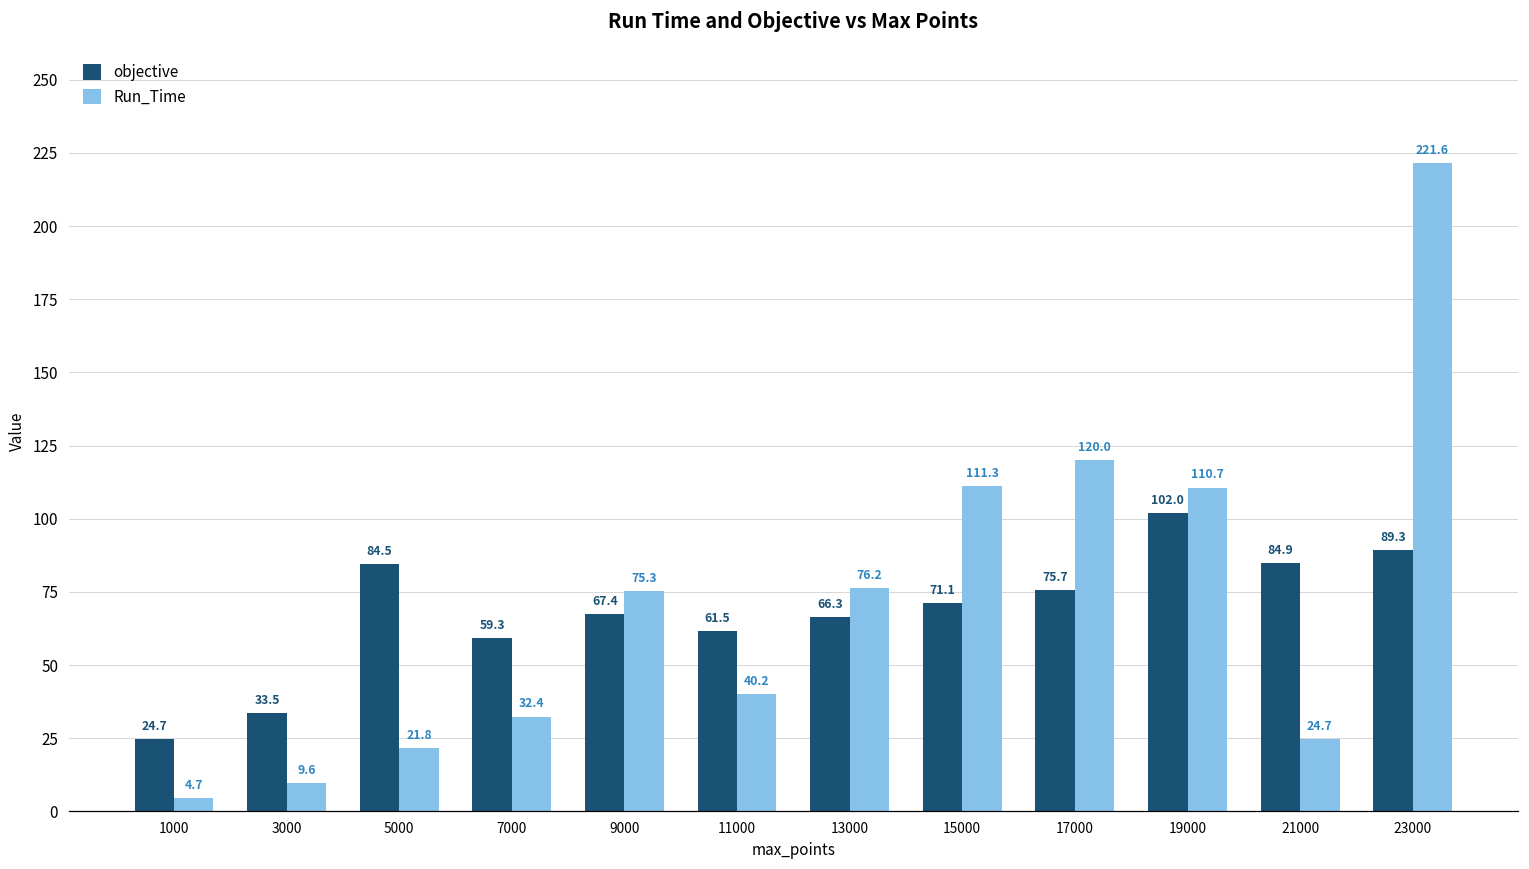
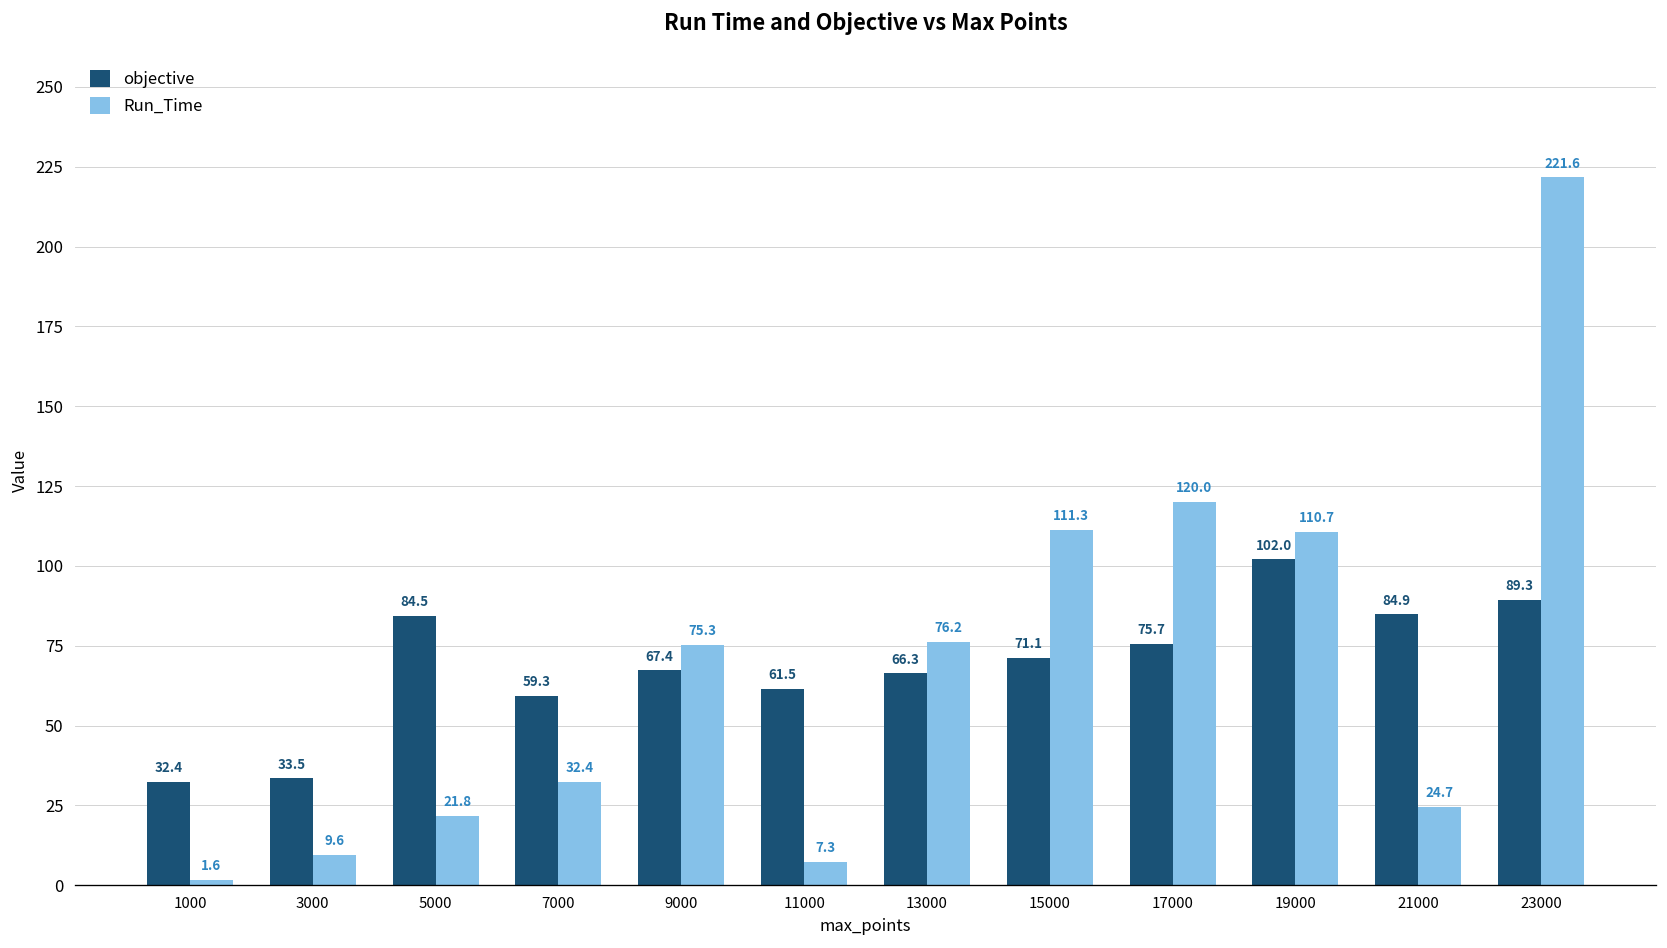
  {
    "objective": {
-     "1000": 24.7,
+     "1000": 32.4,
      "3000": 33.5,
      "5000": 84.5,
      "7000": 59.3,
      "9000": 67.4,
      "11000": 61.5,
      "13000": 66.3,
      "15000": 71.1,
      "17000": 75.7,
      "19000": 102.0,
      "21000": 84.9,
      "23000": 89.3
    },
    "Run_Time": {
-     "1000": 4.7,
+     "1000": 1.6,
      "3000": 9.6,
      "5000": 21.8,
      "7000": 32.4,
      "9000": 75.3,
-     "11000": 40.2,
+     "11000": 7.3,
      "13000": 76.2,
      "15000": 111.3,
      "17000": 120.0,
      "19000": 110.7,
      "21000": 24.7,
      "23000": 221.6
    }
  }
